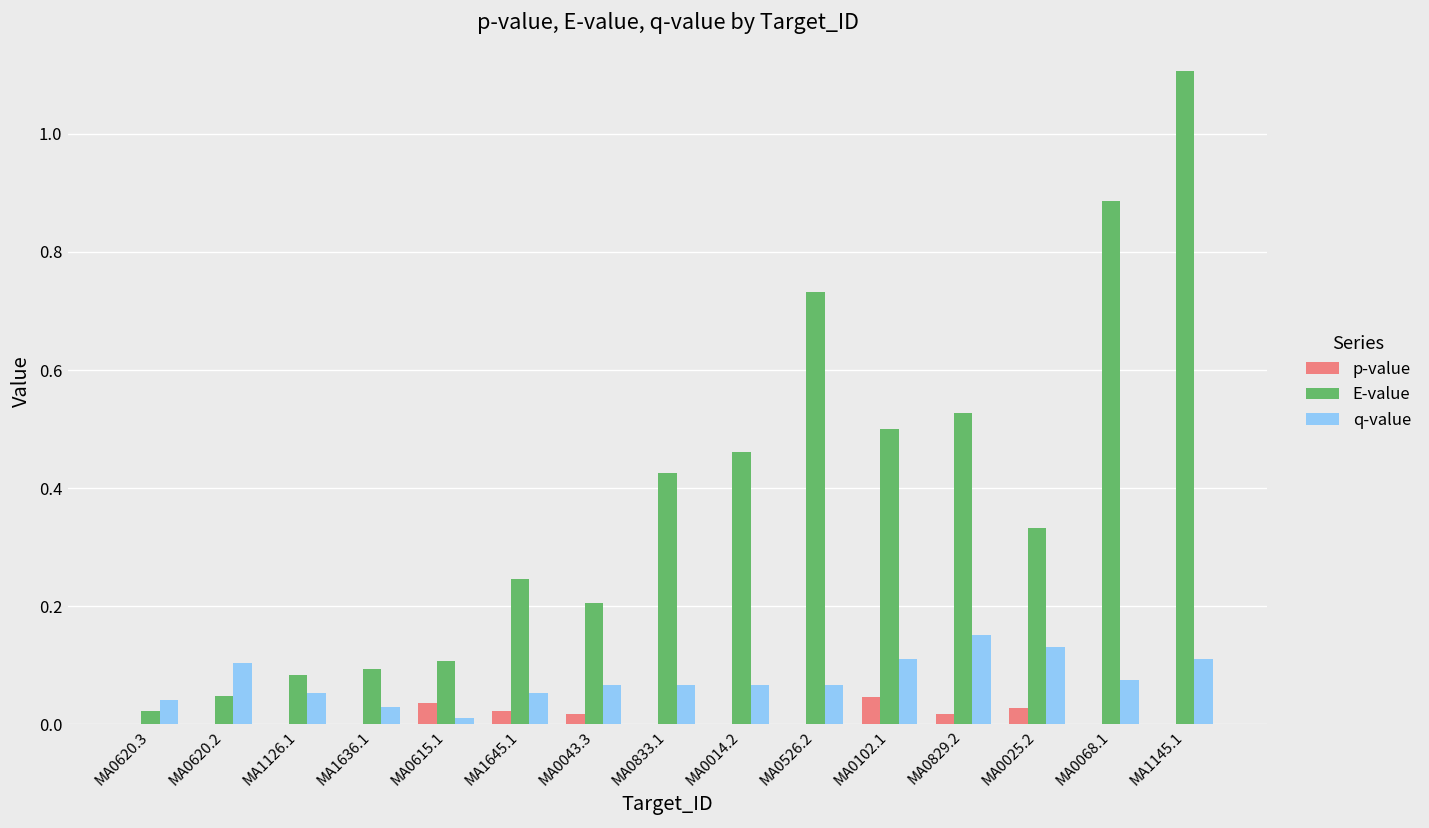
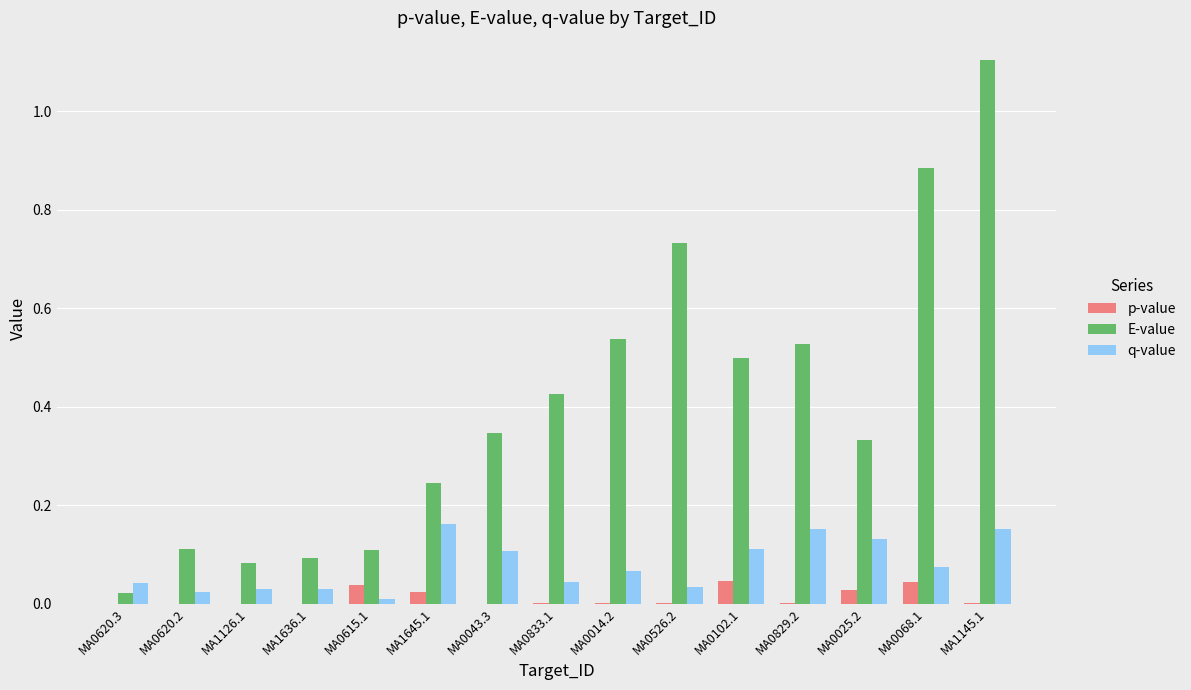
  {
    "p-value": {
      "MA0615.1": 0.04,
      "MA1645.1": 0.02,
-     "MA0043.3": 0.02,
+     "MA0043.3": 0.00,
      "MA0102.1": 0.05,
-     "MA0829.2": 0.02,
+     "MA0829.2": 0.00,
      "MA0025.2": 0.03,
-     "MA0068.1": 0.00
+     "MA0068.1": 0.04
    },
    "E-value": {
      "MA0620.3": 0.02,
-     "MA0620.2": 0.05,
+     "MA0620.2": 0.11,
      "MA1126.1": 0.08,
      "MA1636.1": 0.09,
      "MA0615.1": 0.11,
      "MA1645.1": 0.25,
-     "MA0043.3": 0.21,
+     "MA0043.3": 0.35,
      "MA0833.1": 0.43,
-     "MA0014.2": 0.46,
+     "MA0014.2": 0.54,
      "MA0526.2": 0.73,
      "MA0102.1": 0.50,
      "MA0829.2": 0.53,
      "MA0025.2": 0.33,
      "MA0068.1": 0.89,
      "MA1145.1": 1.11
    },
    "q-value": {
      "MA0620.3": 0.04,
-     "MA0620.2": 0.10,
-     "MA1126.1": 0.05,
+     "MA0620.2": 0.02,
+     "MA1126.1": 0.03,
      "MA1636.1": 0.03,
      "MA0615.1": 0.01,
-     "MA1645.1": 0.05,
-     "MA0043.3": 0.07,
-     "MA0833.1": 0.07,
+     "MA1645.1": 0.16,
+     "MA0043.3": 0.11,
+     "MA0833.1": 0.04,
      "MA0014.2": 0.07,
-     "MA0526.2": 0.07,
+     "MA0526.2": 0.03,
      "MA0102.1": 0.11,
      "MA0829.2": 0.15,
      "MA0025.2": 0.13,
      "MA0068.1": 0.08,
-     "MA1145.1": 0.11
+     "MA1145.1": 0.15
    }
  }
